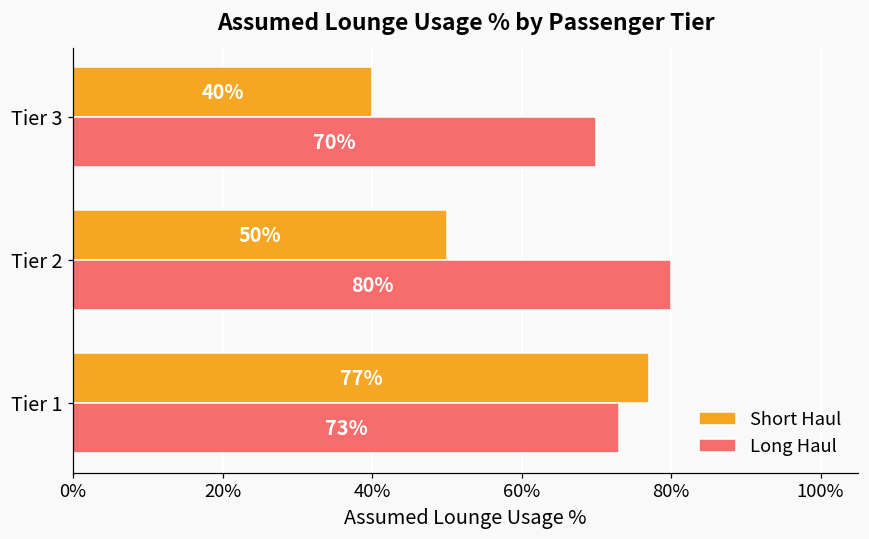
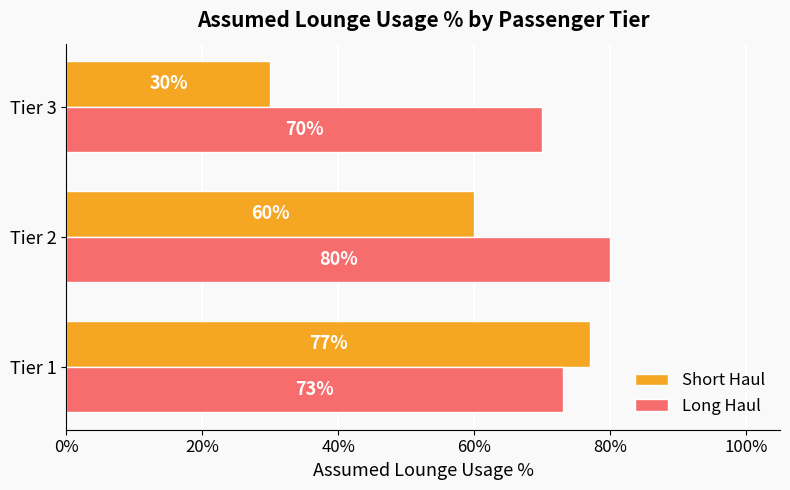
  {
    "Short Haul": {
-     "Tier 3": "40%",
-     "Tier 2": "50%",
+     "Tier 3": "30%",
+     "Tier 2": "60%",
      "Tier 1": "77%"
    },
    "Long Haul": {
      "Tier 3": "70%",
      "Tier 2": "80%",
      "Tier 1": "73%"
    }
  }
